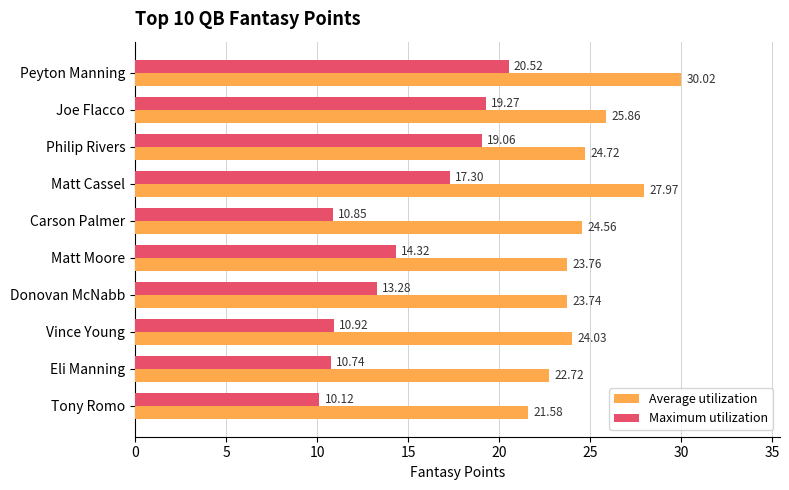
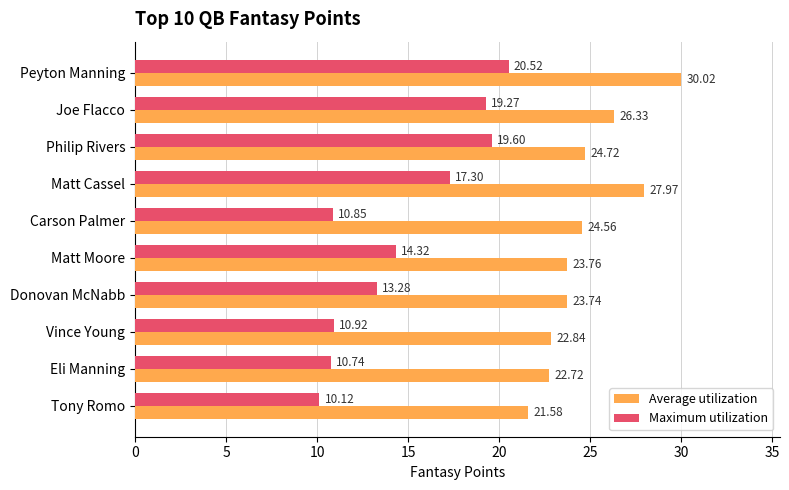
  {
    "Average utilization": {
      "Peyton Manning": 30.02,
-     "Joe Flacco": 25.86,
+     "Joe Flacco": 26.33,
      "Philip Rivers": 24.72,
      "Matt Cassel": 27.97,
      "Carson Palmer": 24.56,
      "Matt Moore": 23.76,
      "Donovan McNabb": 23.74,
-     "Vince Young": 24.03,
+     "Vince Young": 22.84,
      "Eli Manning": 22.72,
      "Tony Romo": 21.58
    },
    "Maximum utilization": {
      "Peyton Manning": 20.52,
      "Joe Flacco": 19.27,
-     "Philip Rivers": 19.06,
+     "Philip Rivers": 19.60,
      "Matt Cassel": 17.30,
      "Carson Palmer": 10.85,
      "Matt Moore": 14.32,
      "Donovan McNabb": 13.28,
      "Vince Young": 10.92,
      "Eli Manning": 10.74,
      "Tony Romo": 10.12
    }
  }
